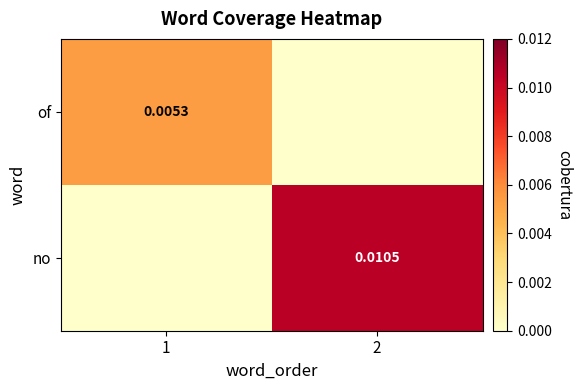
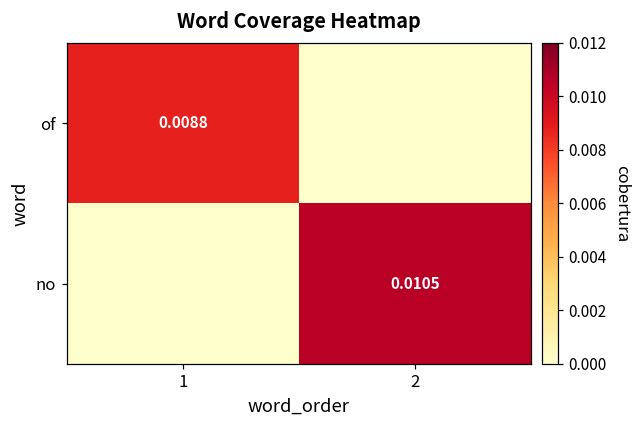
  {
    "of": {
-     "1": 0.0053
+     "1": 0.0088
    },
    "no": {
      "2": 0.0105
    }
  }
